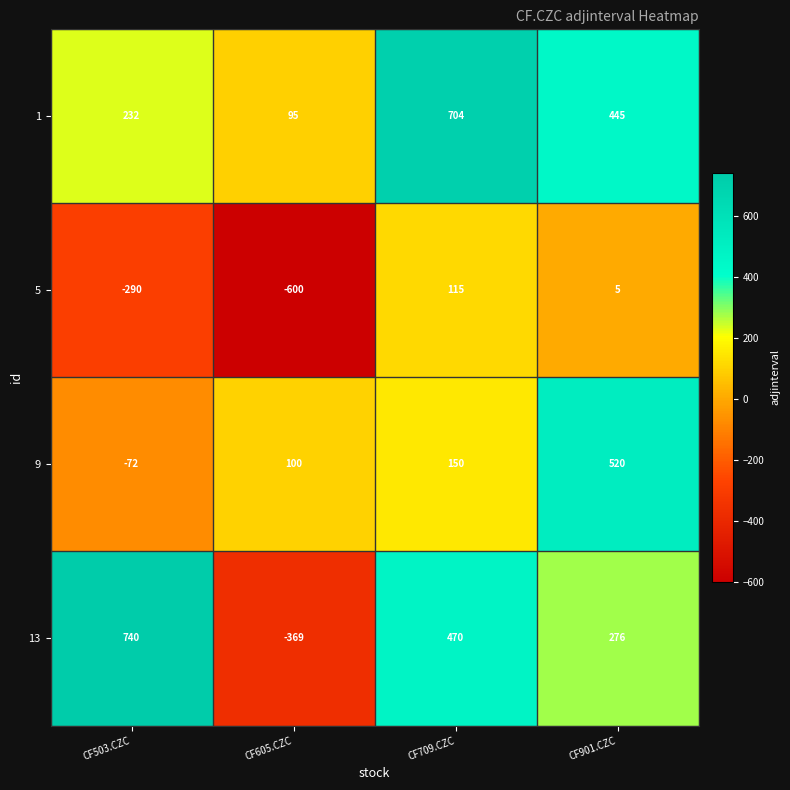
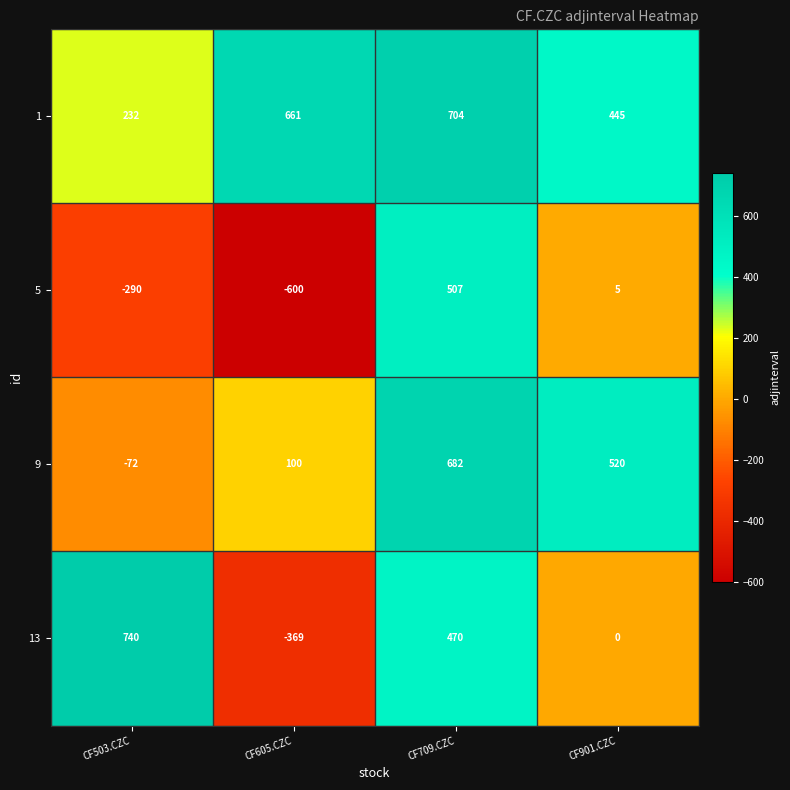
  {
    "1": {
      "CF503.CZC": 232,
-     "CF605.CZC": 95,
+     "CF605.CZC": 661,
      "CF709.CZC": 704,
      "CF901.CZC": 445
    },
    "5": {
      "CF503.CZC": -290,
      "CF605.CZC": -600,
-     "CF709.CZC": 115,
+     "CF709.CZC": 507,
      "CF901.CZC": 5
    },
    "9": {
      "CF503.CZC": -72,
      "CF605.CZC": 100,
-     "CF709.CZC": 150,
+     "CF709.CZC": 682,
      "CF901.CZC": 520
    },
    "13": {
      "CF503.CZC": 740,
      "CF605.CZC": -369,
      "CF709.CZC": 470,
-     "CF901.CZC": 276
+     "CF901.CZC": 0
    }
  }
